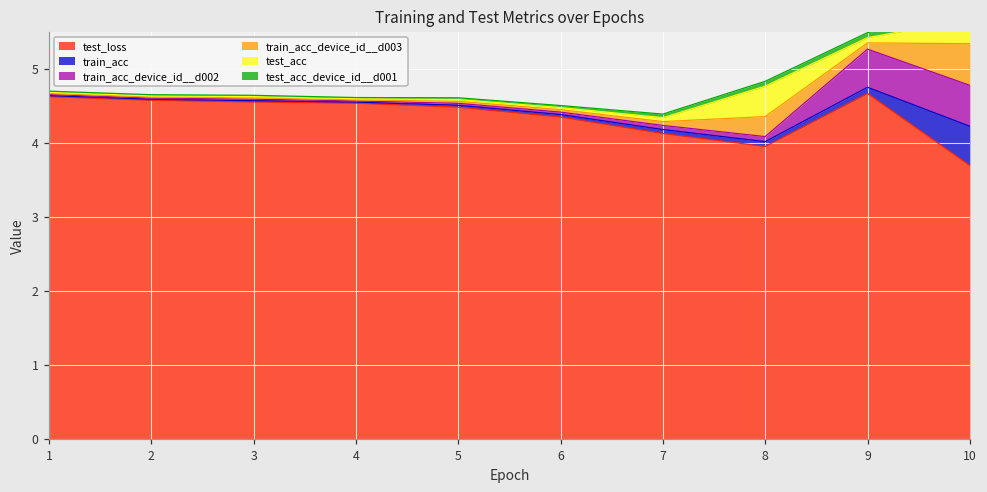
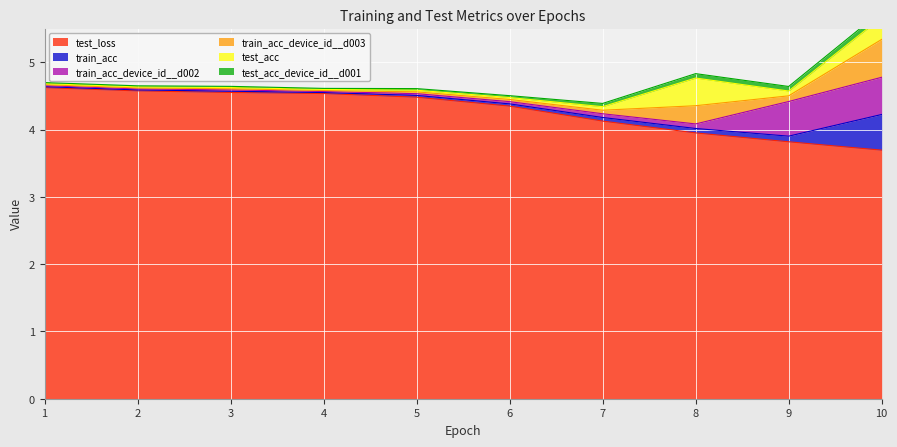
  {
    "test_loss": {
      "7": 4.1,
      "8": 3.9,
-     "9": 4.7,
+     "9": 3.8,
      "10": 3.7
    },
    "train_acc": {
      "7": 0.1,
      "8": 0.1,
      "9": 0.1,
      "10": 0.5
    },
    "train_acc_device_id__d002": {
      "7": 0.1,
      "8": 0.1,
      "9": 0.5,
      "10": 0.6
    },
    "train_acc_device_id__d003": {
      "7": 0.1,
      "8": 0.3,
      "9": 0.1,
      "10": 0.6
    },
    "test_acc": {
      "7": 0.1,
      "8": 0.4,
      "9": 0.1
    },
    "test_acc_device_id__d001": {
      "7": 0.0,
      "8": 0.1,
      "9": 0.1
    }
  }
